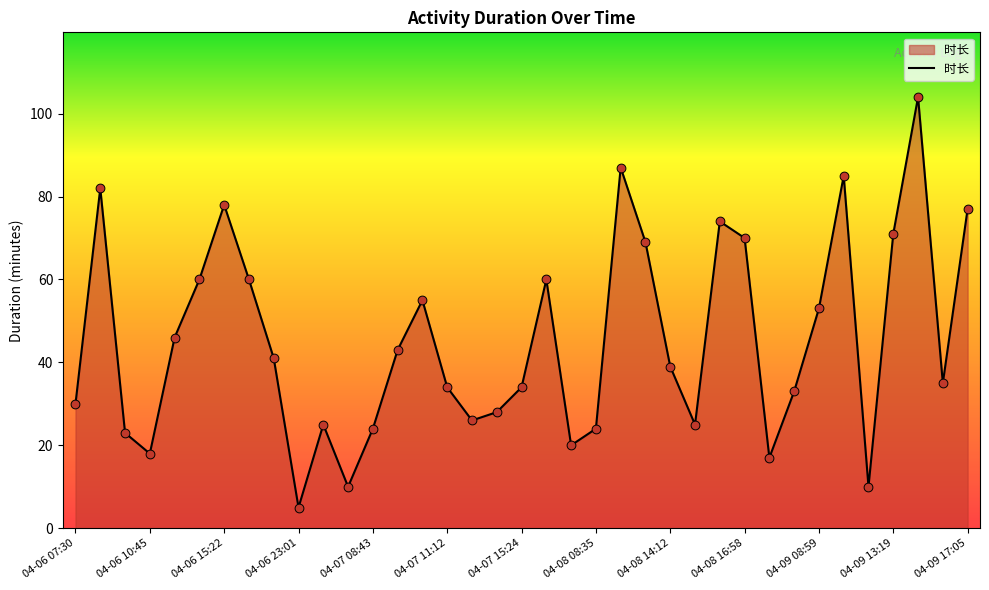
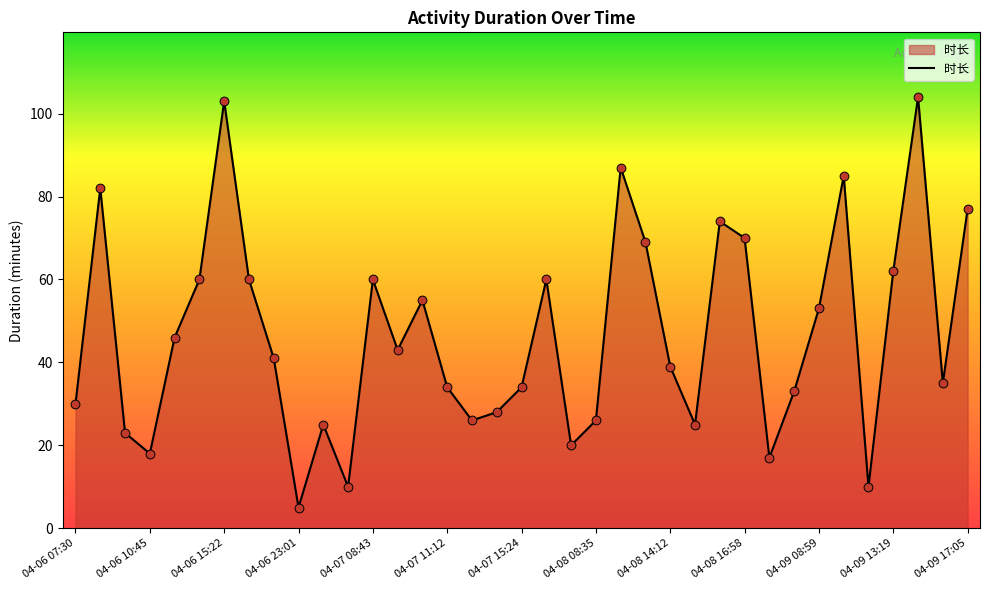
  {
    "04-06 07:30": 30,
    "04-06 10:45": 18,
-   "04-06 15:22": 78,
+   "04-06 15:22": 103,
    "04-06 23:01": 5,
-   "04-07 08:43": 24,
+   "04-07 08:43": 60,
    "04-07 11:12": 34,
    "04-07 15:24": 34,
-   "04-08 08:35": 24,
+   "04-08 08:35": 26,
    "04-08 14:12": 39,
    "04-08 16:58": 70,
    "04-09 08:59": 53,
-   "04-09 13:19": 71,
+   "04-09 13:19": 62,
    "04-09 17:05": 77
  }
